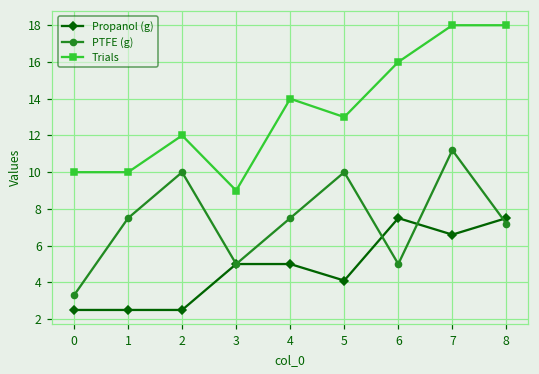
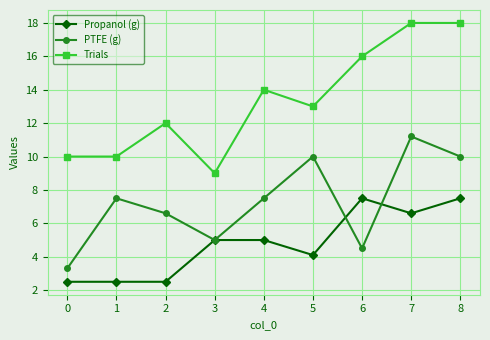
  {
    "Propanol (g)": {
      "0": 2.5,
      "1": 2.5,
      "2": 2.5,
      "4": 5.0,
      "5": 4.1,
      "6": 7.5,
      "7": 6.6,
      "8": 7.5
    },
    "PTFE (g)": {
      "0": 3.3,
      "1": 7.5,
-     "2": 10.0,
+     "2": 6.6,
      "4": 7.5,
      "5": 10.0,
-     "6": 5.0,
+     "6": 4.5,
      "7": 11.2,
-     "8": 7.2
+     "8": 10.0
    },
    "Trials": {
      "0": 10.0,
      "1": 10.0,
      "2": 12.0,
      "3": 9.0,
      "4": 14.0,
      "5": 13.0,
      "6": 16.0,
      "7": 18.0,
      "8": 18.0
    }
  }
